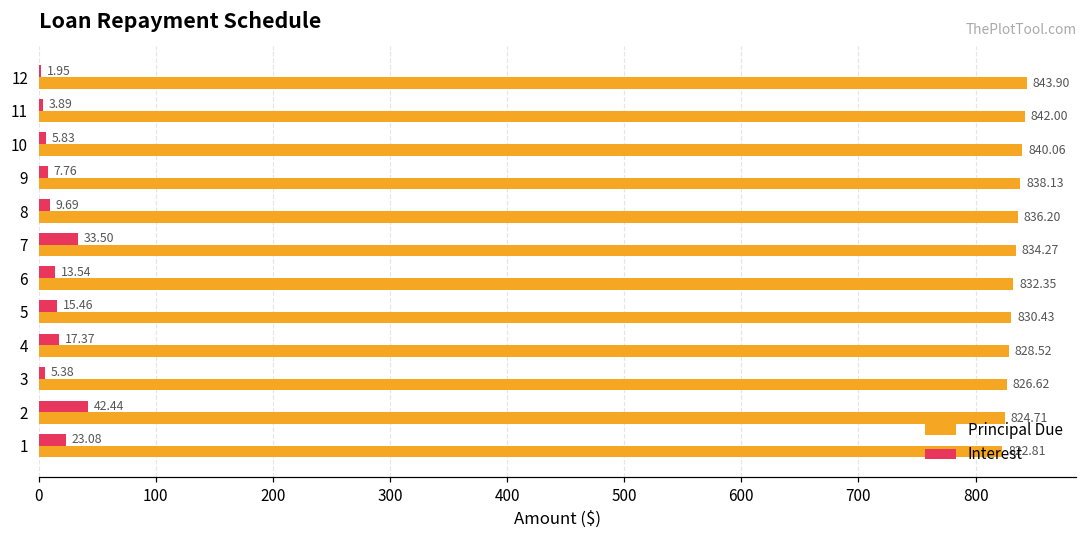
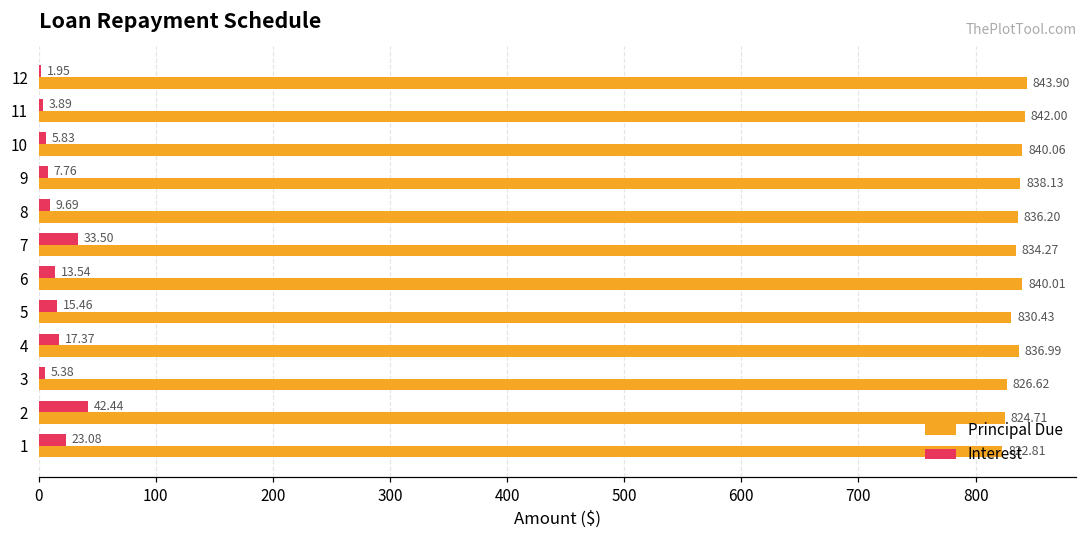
  {
    "Principal Due": {
      "12": 843.90,
      "11": 842.00,
      "10": 840.06,
      "9": 838.13,
      "8": 836.20,
      "7": 834.27,
-     "6": 832.35,
+     "6": 840.01,
      "5": 830.43,
-     "4": 828.52,
+     "4": 836.99,
      "3": 826.62,
      "2": 824.71,
      "1": 822.81
    },
    "Interest": {
      "12": 1.95,
      "11": 3.89,
      "10": 5.83,
      "9": 7.76,
      "8": 9.69,
      "7": 33.50,
      "6": 13.54,
      "5": 15.46,
      "4": 17.37,
      "3": 5.38,
      "2": 42.44,
      "1": 23.08
    }
  }
